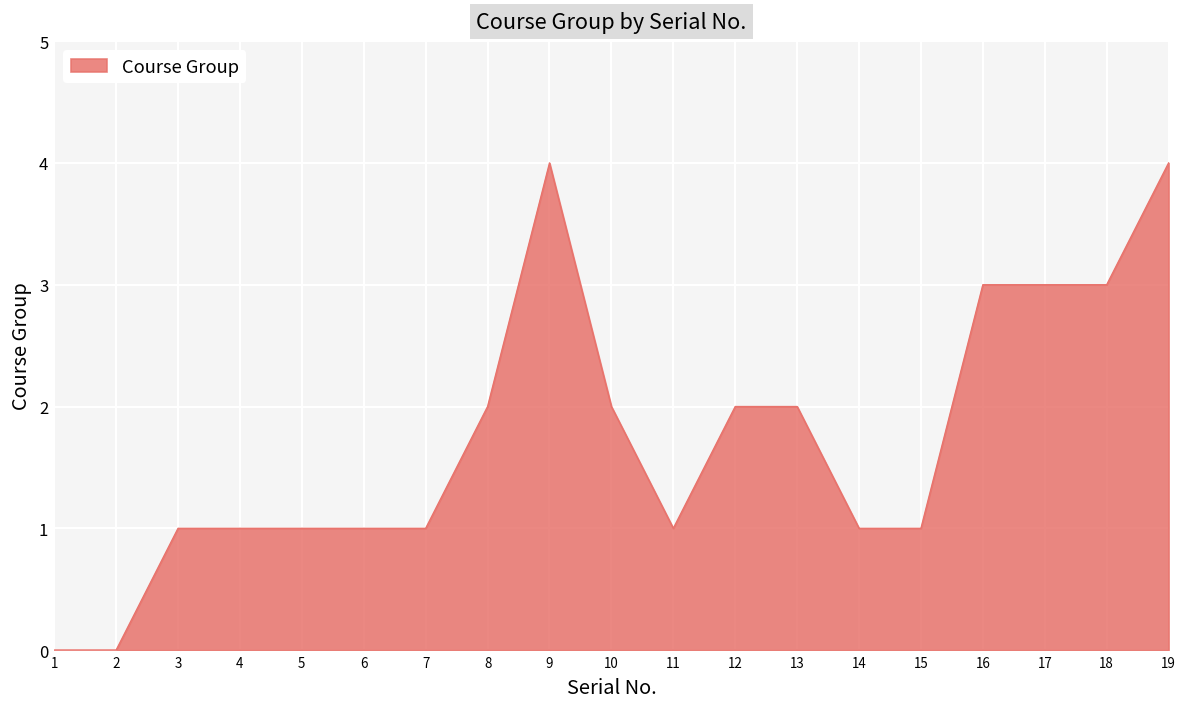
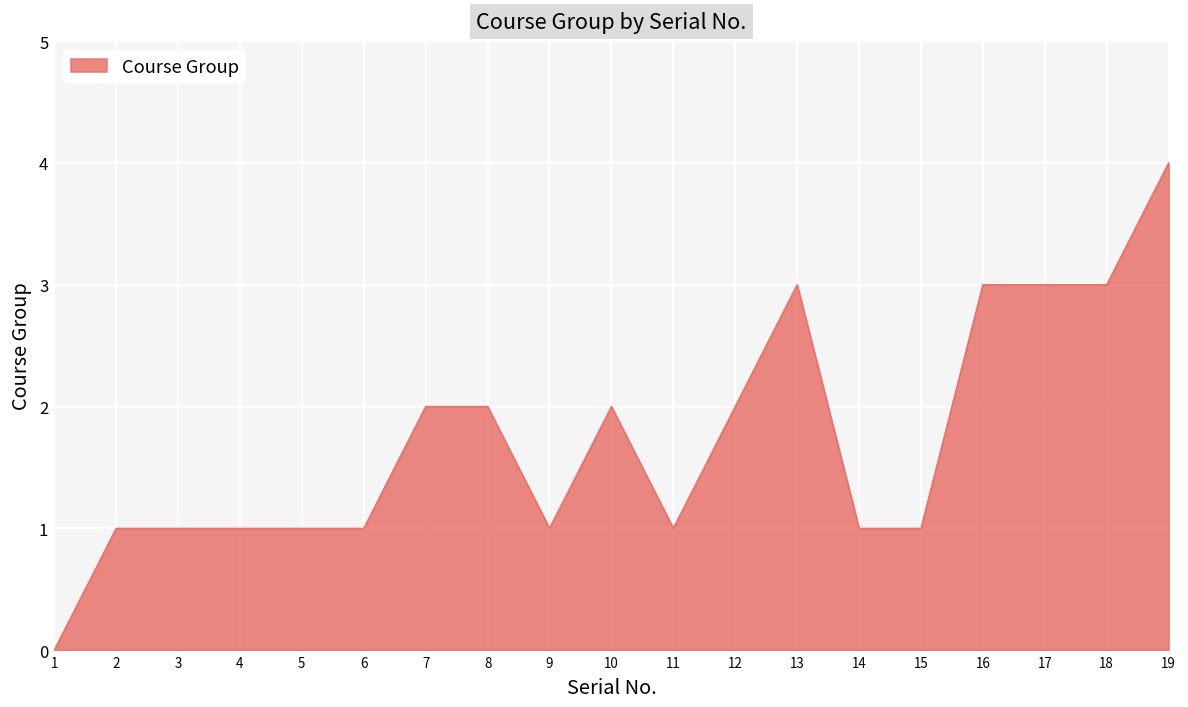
  {
    "1": 0,
-   "2": 0,
+   "2": 1,
    "3": 1,
    "4": 1,
    "5": 1,
    "6": 1,
-   "7": 1,
+   "7": 2,
    "8": 2,
-   "9": 4,
+   "9": 1,
    "10": 2,
    "11": 1,
    "12": 2,
-   "13": 2,
+   "13": 3,
    "14": 1,
    "15": 1,
    "16": 3,
    "17": 3,
    "18": 3,
    "19": 4
  }
